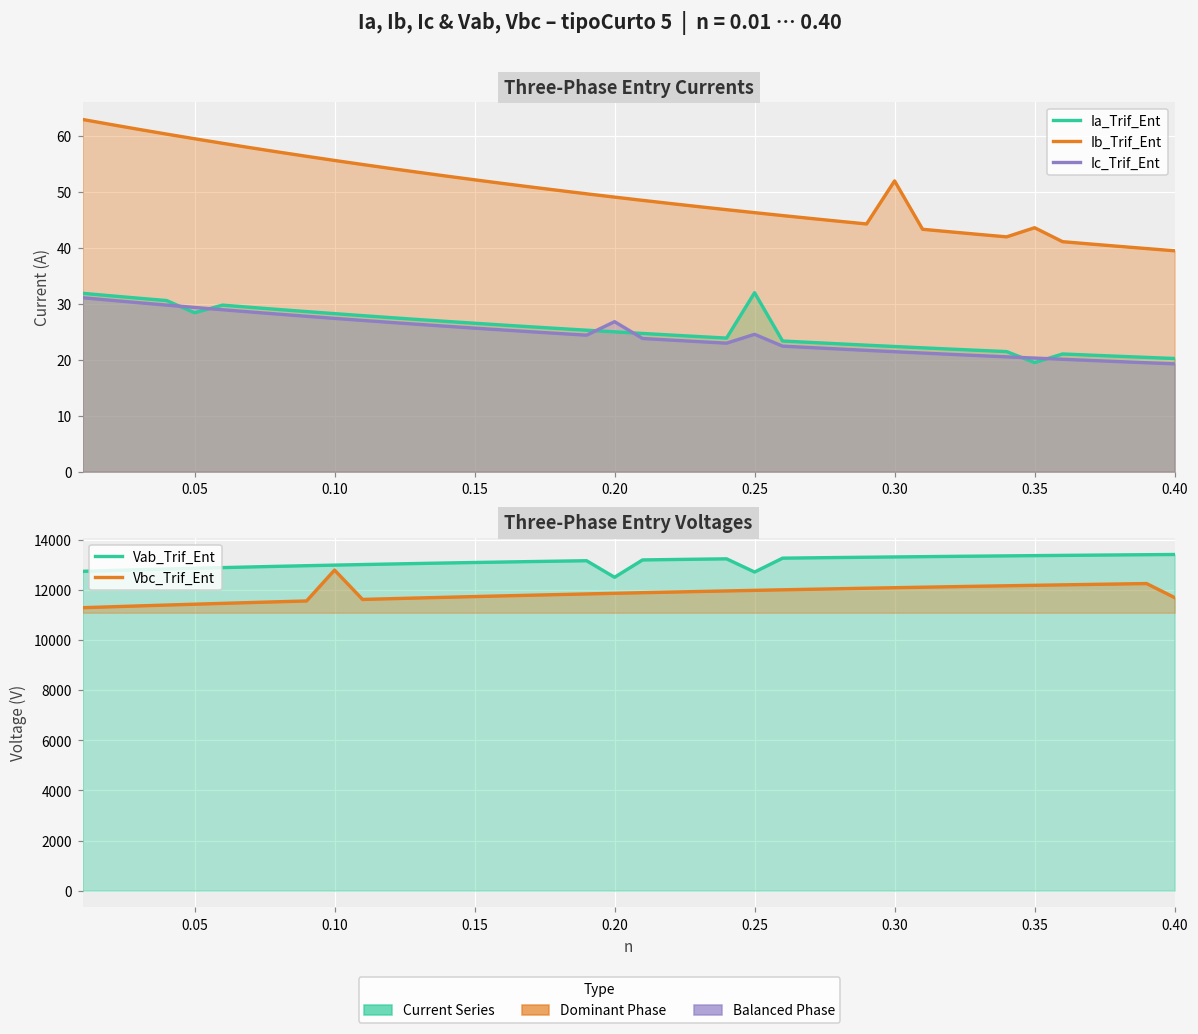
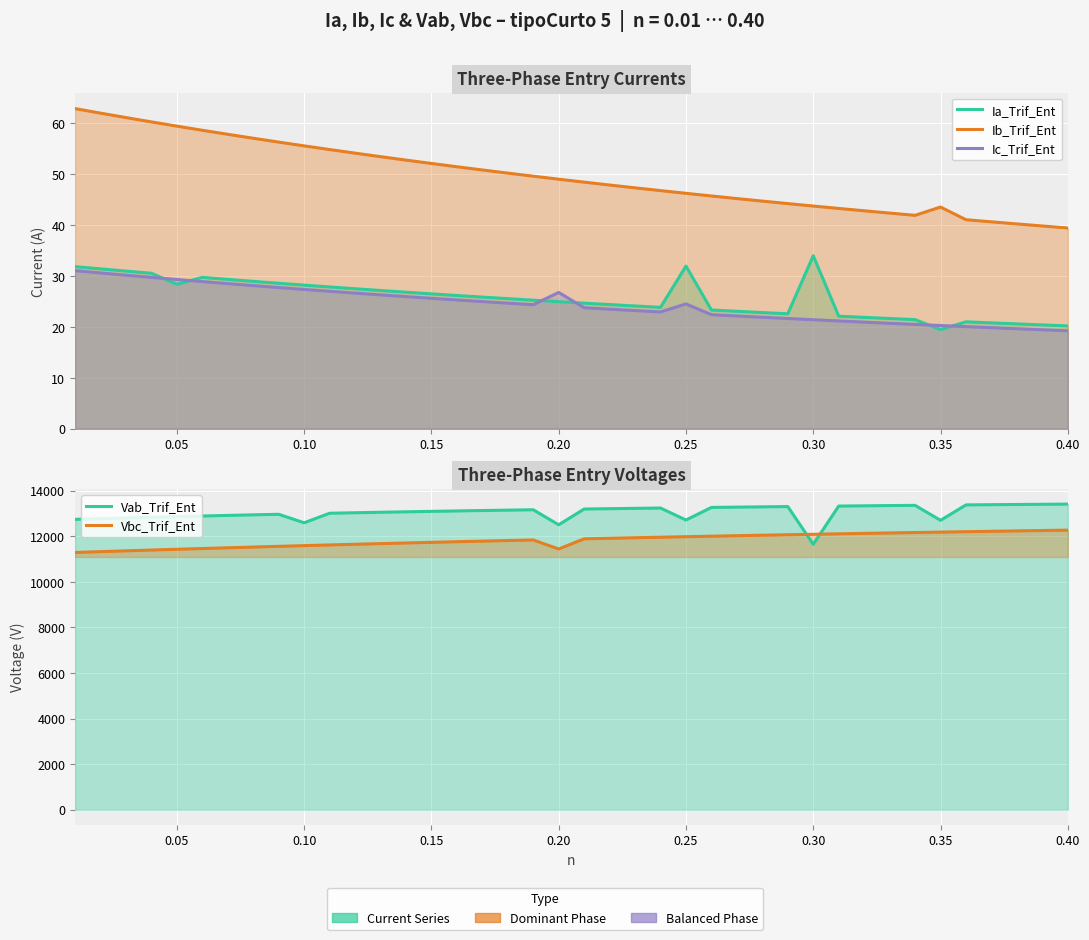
  {
    "Three-Phase Entry Currents": {
      "Ia_Trif_Ent": {
        "0.05": 28,
        "0.10": 28,
        "0.15": 27,
        "0.20": 25,
        "0.25": 32,
-       "0.30": 22,
+       "0.30": 34,
        "0.35": 19,
        "0.40": 20
      },
      "Ib_Trif_Ent": {
        "0.05": 59,
        "0.10": 56,
        "0.15": 52,
        "0.20": 49,
        "0.25": 46,
-       "0.30": 52,
+       "0.30": 44,
        "0.35": 44,
        "0.40": 39
      },
      "Ic_Trif_Ent": {
        "0.05": 29,
        "0.10": 27,
        "0.15": 26,
        "0.20": 27,
        "0.25": 25,
        "0.30": 21,
        "0.35": 20,
        "0.40": 19
      }
    },
    "Three-Phase Entry Voltages": {
      "Vab_Trif_Ent": {
-       "0.10": 13000,
+       "0.10": 12600,
        "0.15": 13100,
        "0.20": 12500,
        "0.25": 12700,
-       "0.30": 13300,
-       "0.35": 13400,
+       "0.30": 11600,
+       "0.35": 12700,
        "0.40": 13400
      },
      "Vbc_Trif_Ent": {
        "0.05": 11400,
-       "0.10": 12800,
+       "0.10": 11600,
        "0.15": 11700,
-       "0.20": 11900,
+       "0.20": 11400,
        "0.25": 12000,
        "0.30": 12100,
        "0.35": 12200,
-       "0.40": 11700
+       "0.40": 12300
      }
    }
  }
